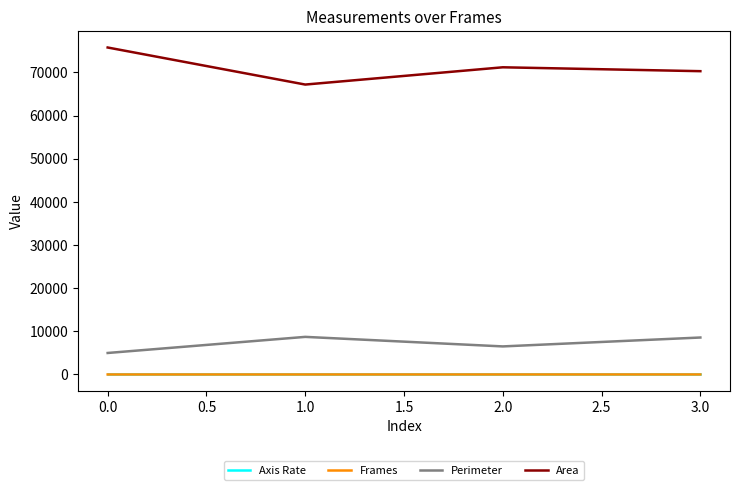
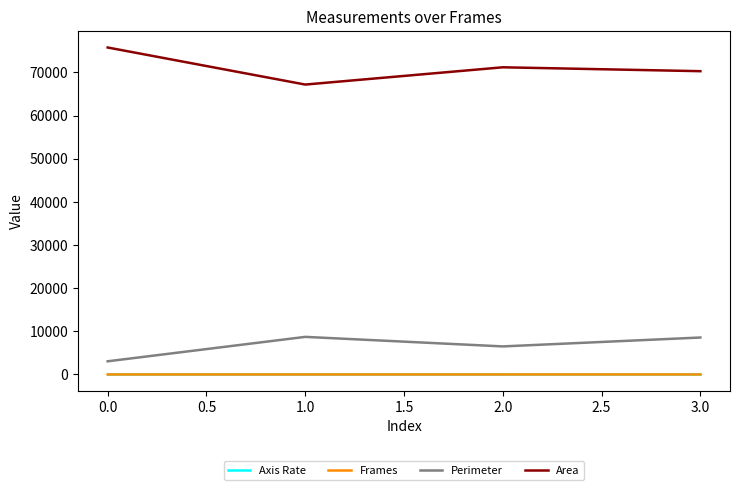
  {
    "Frames": {
      "0.0": 0,
      "1.0": 0,
      "2.0": 0,
      "3.0": 0
    },
    "Perimeter": {
-     "0.0": 5000,
+     "0.0": 3000,
      "1.0": 9000,
      "2.0": 7000,
      "3.0": 9000
    },
    "Area": {
      "0.0": 76000,
      "1.0": 67000,
      "2.0": 71000,
      "3.0": 70000
    }
  }
